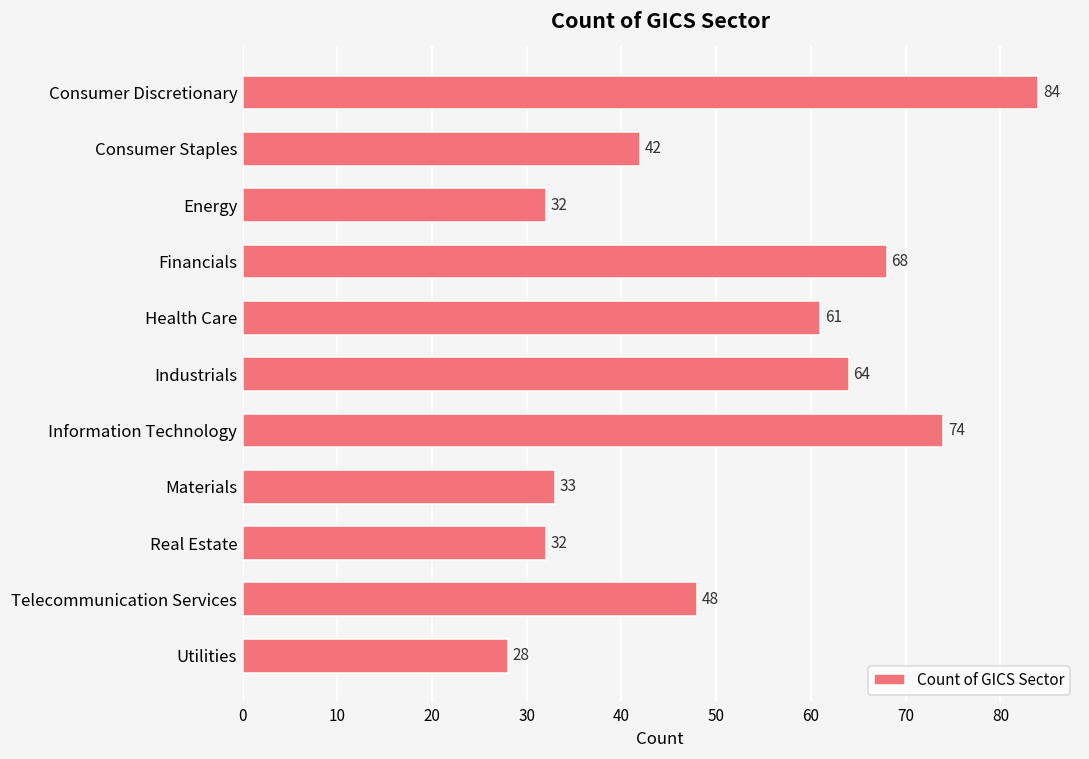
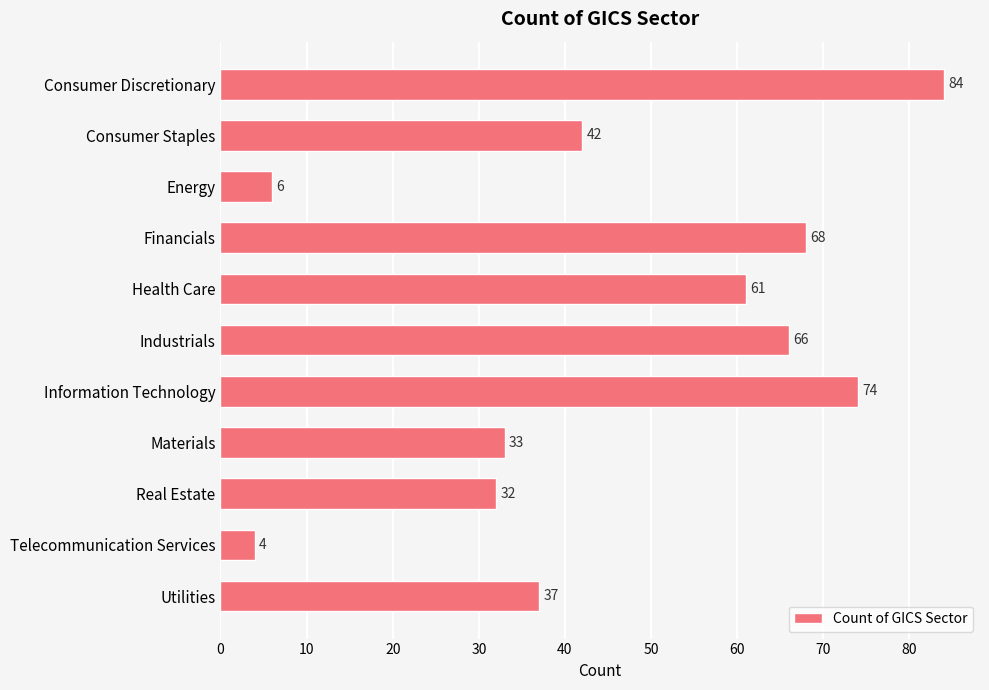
  {
    "Consumer Discretionary": 84,
    "Consumer Staples": 42,
-   "Energy": 32,
+   "Energy": 6,
    "Financials": 68,
    "Health Care": 61,
-   "Industrials": 64,
+   "Industrials": 66,
    "Information Technology": 74,
    "Materials": 33,
    "Real Estate": 32,
-   "Telecommunication Services": 48,
-   "Utilities": 28
+   "Telecommunication Services": 4,
+   "Utilities": 37
  }
